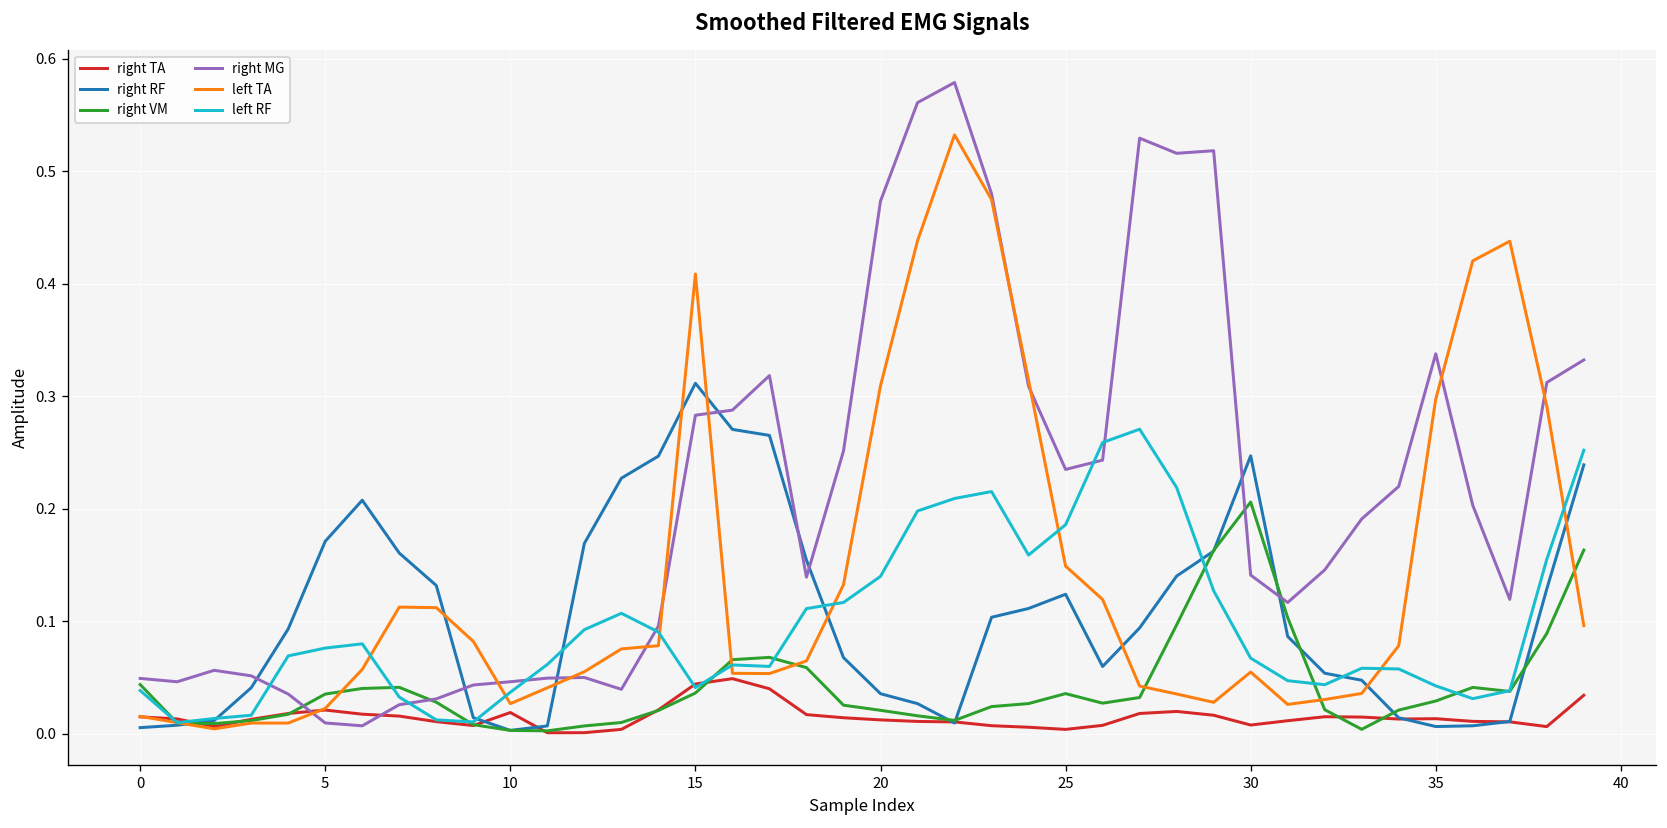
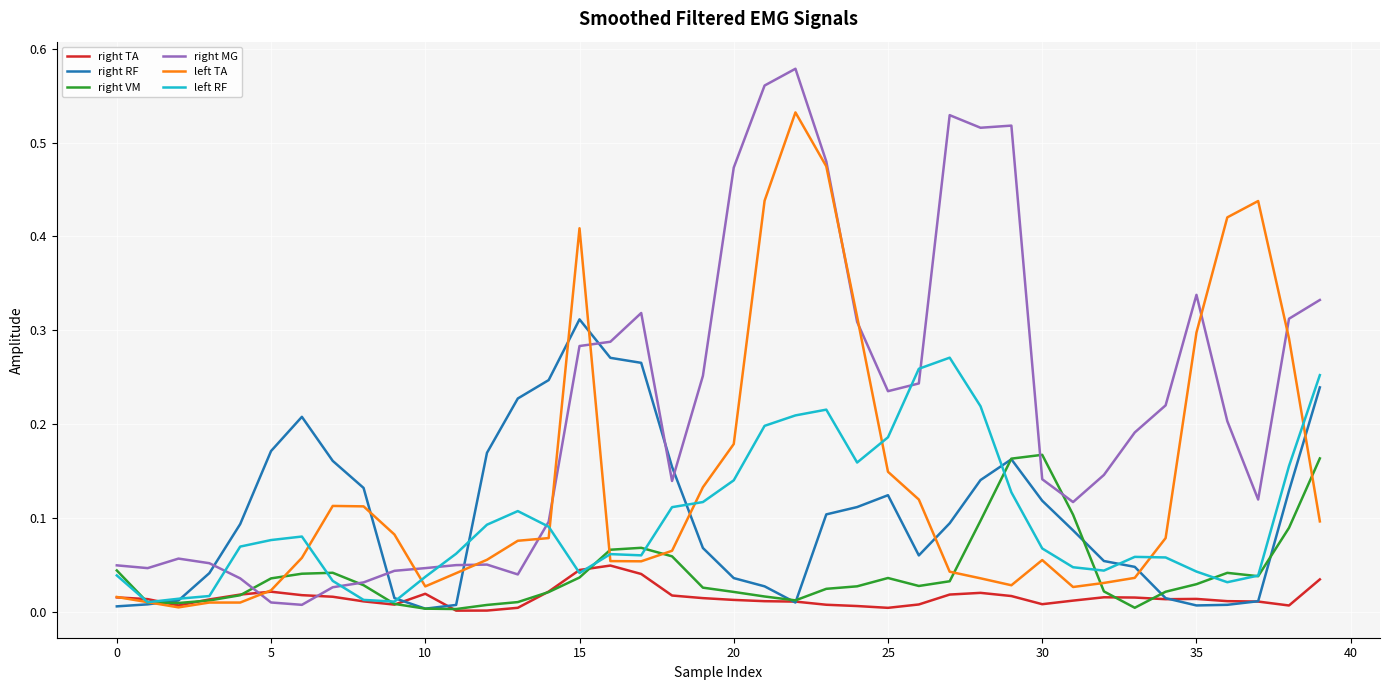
  {
    "right TA": {
      "10": 0.02,
      "15": 0.04,
      "20": 0.01,
      "25": 0.00,
      "30": 0.01,
      "35": 0.01
    },
    "right RF": {
      "0": 0.01,
      "5": 0.17,
      "15": 0.31,
      "20": 0.04,
      "25": 0.12,
-     "30": 0.25,
+     "30": 0.12,
      "35": 0.01
    },
    "right VM": {
      "0": 0.04,
      "5": 0.04,
      "15": 0.04,
      "20": 0.02,
      "25": 0.04,
-     "30": 0.21,
+     "30": 0.17,
      "35": 0.03
    },
    "right MG": {
      "0": 0.05,
      "5": 0.01,
      "10": 0.05,
      "15": 0.28,
      "20": 0.47,
      "25": 0.24,
      "30": 0.14,
      "35": 0.34
    },
    "left TA": {
      "10": 0.03,
      "15": 0.41,
-     "20": 0.31,
+     "20": 0.18,
      "25": 0.15,
      "30": 0.05,
      "35": 0.30
    },
    "left RF": {
      "0": 0.04,
      "5": 0.08,
      "10": 0.04,
      "15": 0.04,
      "20": 0.14,
      "25": 0.19,
      "30": 0.07,
      "35": 0.04
    }
  }
